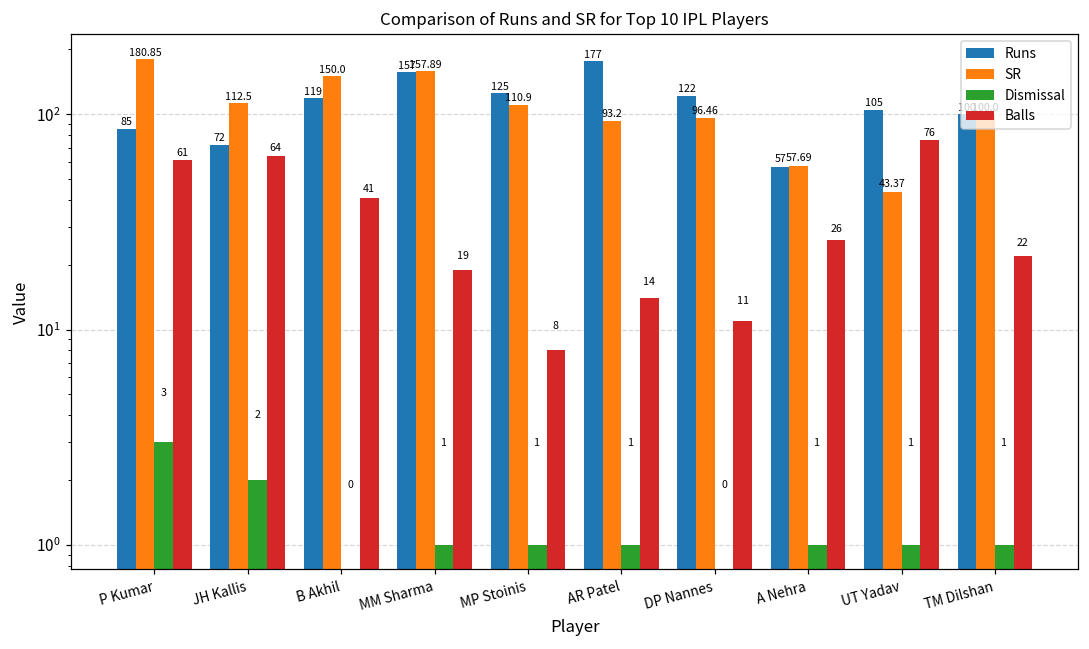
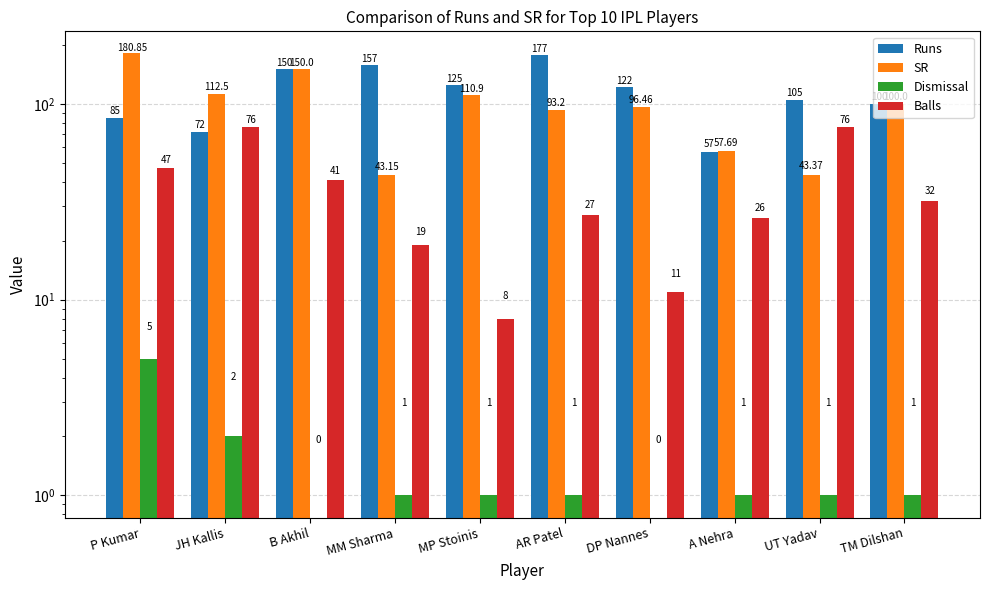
  {
    "Runs": {
      "P Kumar": 85,
      "JH Kallis": 72,
-     "B Akhil": 119,
+     "B Akhil": 150,
      "MP Stoinis": 125,
      "AR Patel": 177,
      "DP Nannes": 122,
      "A Nehra": 57,
      "UT Yadav": 105
    },
    "SR": {
      "P Kumar": 180.85,
      "JH Kallis": 112.5,
      "B Akhil": 150.0,
-     "MM Sharma": 157.89,
+     "MM Sharma": 43.15,
      "MP Stoinis": 110.9,
      "AR Patel": 93.2,
      "DP Nannes": 96.46,
      "A Nehra": 57.69,
      "UT Yadav": 43.37
    },
    "Dismissal": {
-     "P Kumar": 3
+     "P Kumar": 5
    },
    "Balls": {
-     "P Kumar": 61,
-     "JH Kallis": 64,
+     "P Kumar": 47,
+     "JH Kallis": 76,
      "B Akhil": 41,
      "MM Sharma": 19,
      "MP Stoinis": 8,
-     "AR Patel": 14,
+     "AR Patel": 27,
      "DP Nannes": 11,
      "A Nehra": 26,
      "UT Yadav": 76,
-     "TM Dilshan": 22
+     "TM Dilshan": 32
    }
  }
